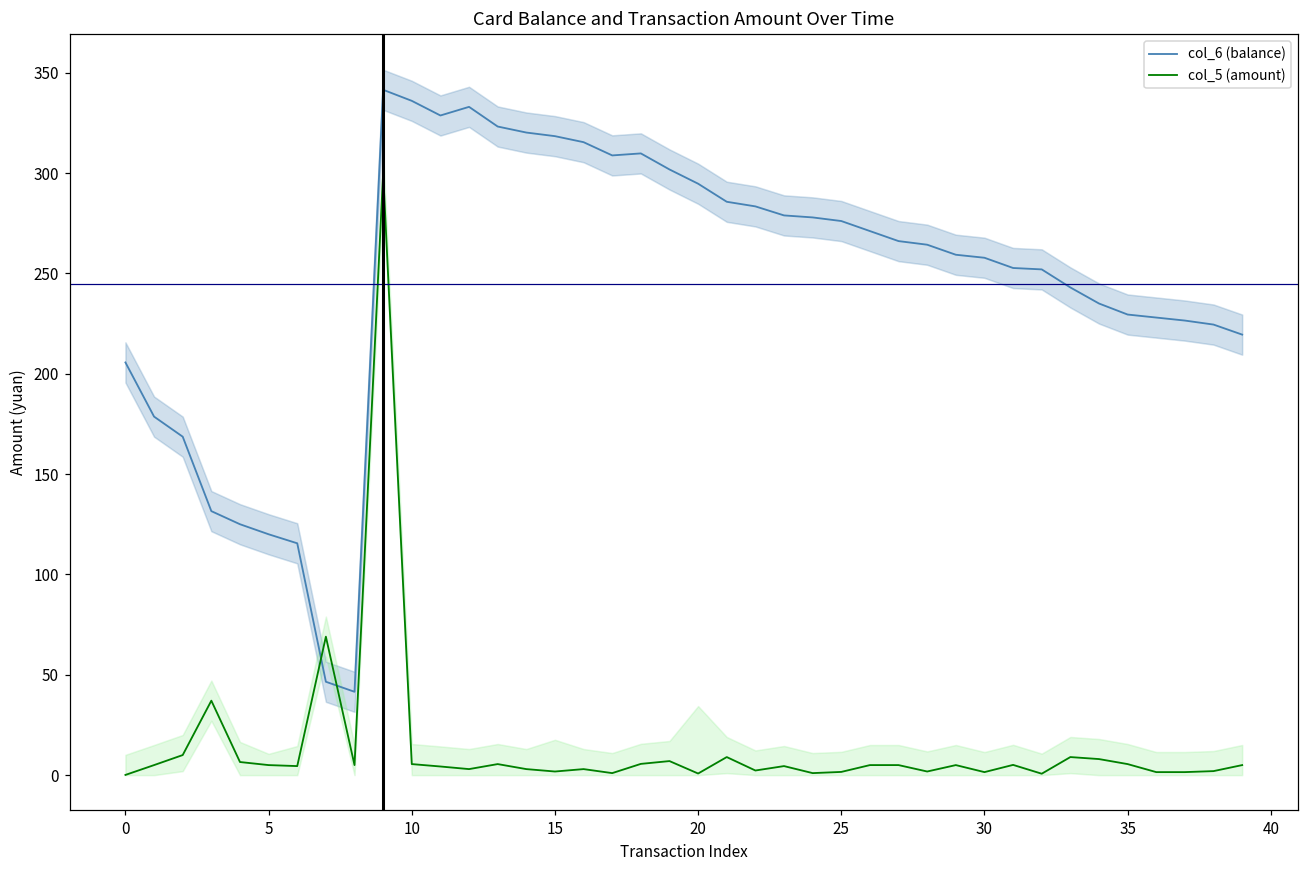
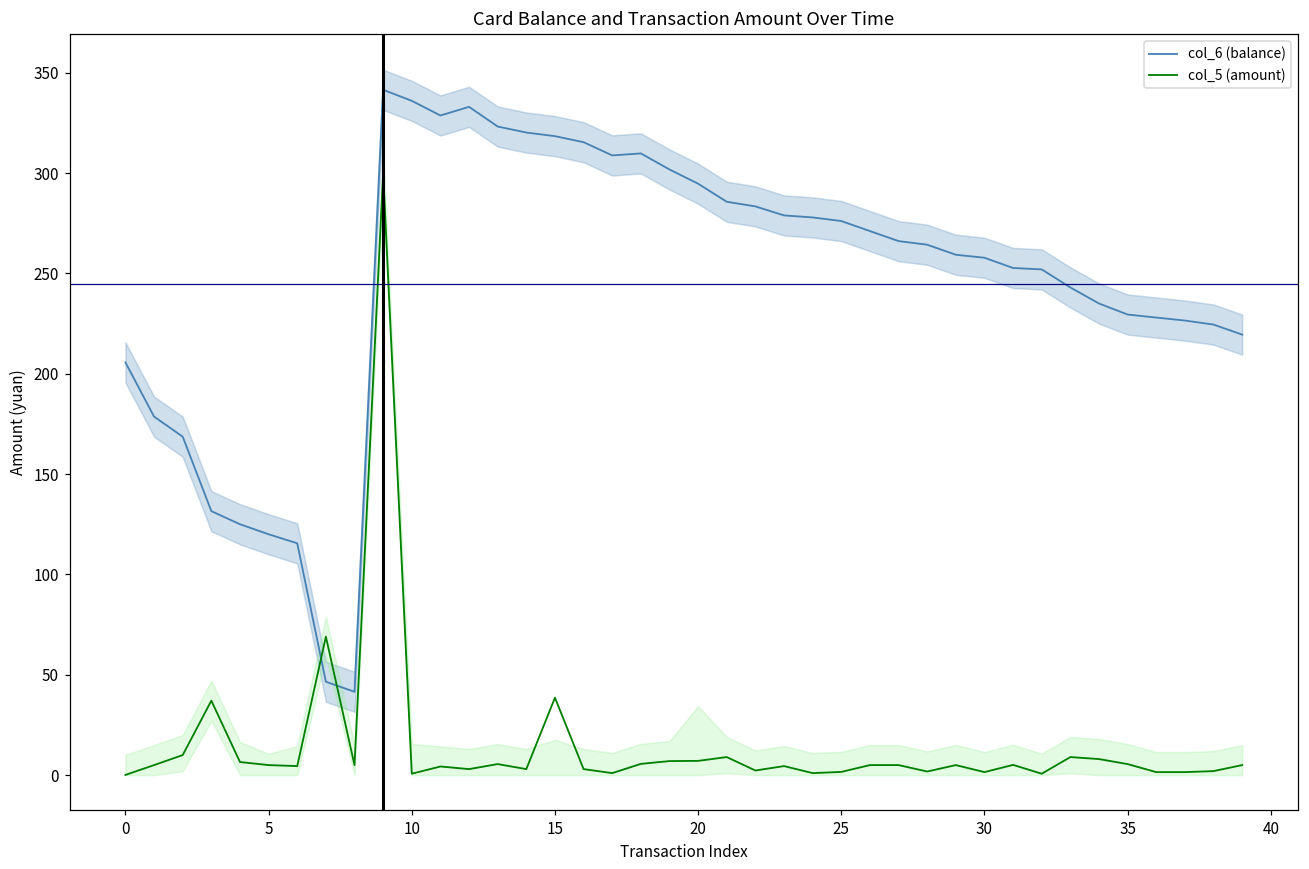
  {
    "col_5 (amount)": {
      "0": 0,
      "5": 5,
-     "10": 6,
-     "15": 2,
-     "20": 1,
+     "10": 1,
+     "15": 39,
+     "20": 7,
      "25": 2,
      "30": 2,
      "35": 6
    }
  }
